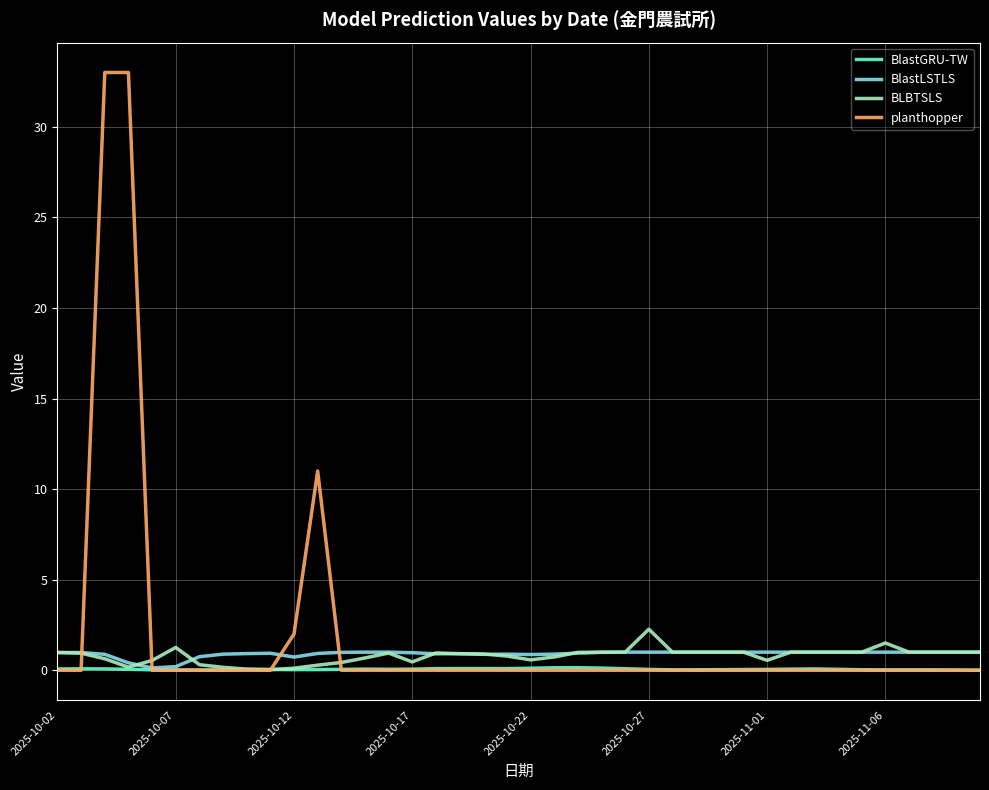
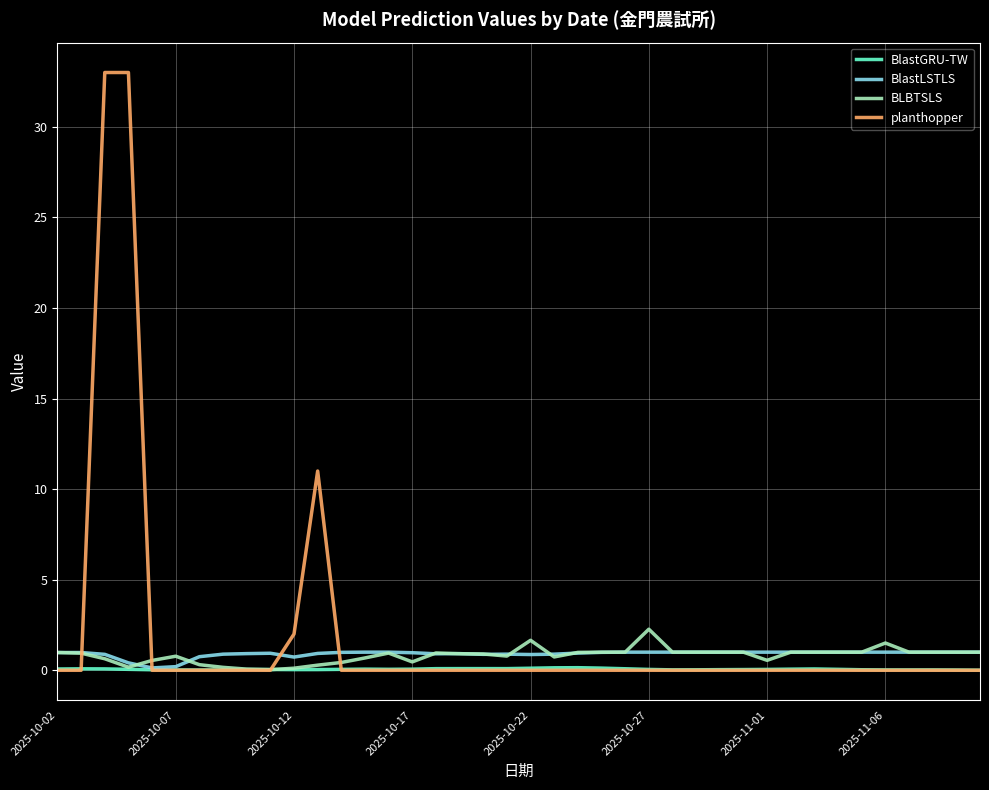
  {
    "BLBTSLS": {
-     "2025-10-07": 1.3,
+     "2025-10-07": 0.8,
      "2025-10-17": 0.5,
-     "2025-10-22": 0.6,
+     "2025-10-22": 1.7,
      "2025-10-27": 2.3,
      "2025-11-01": 0.5,
      "2025-11-06": 1.5
    },
    "planthopper": {
      "2025-10-12": 2.0
    }
  }
